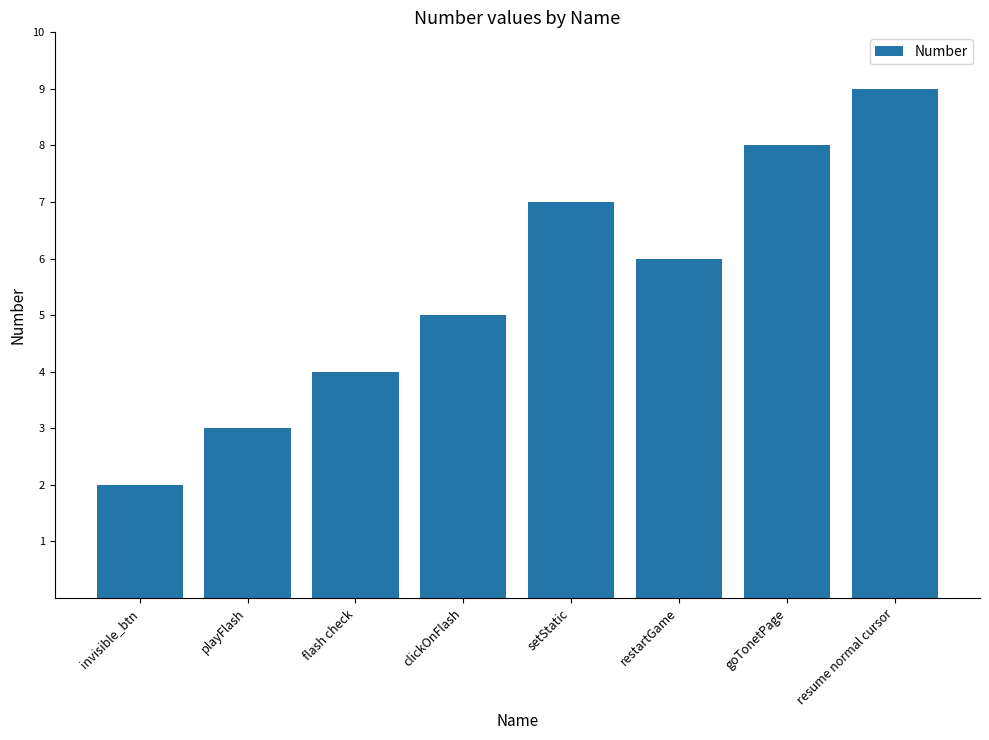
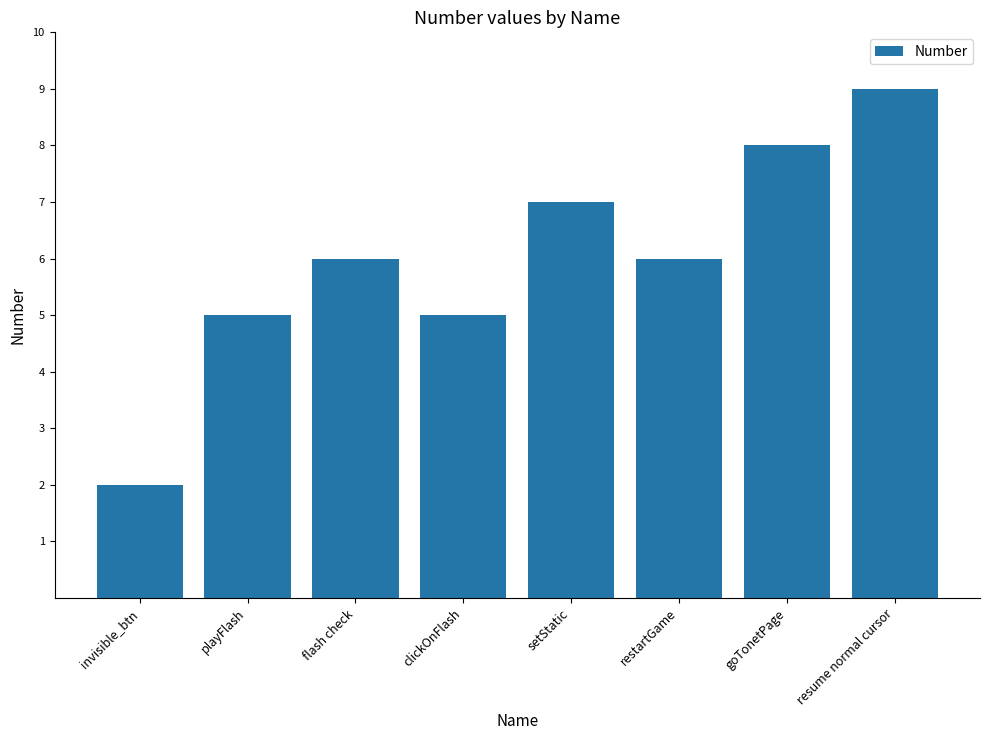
  {
    "invisible_btn": 2,
-   "playFlash": 3,
-   "flash check": 4,
+   "playFlash": 5,
+   "flash check": 6,
    "clickOnFlash": 5,
    "setStatic": 7,
    "restartGame": 6,
    "goTonetPage": 8,
    "resume normal cursor": 9
  }
